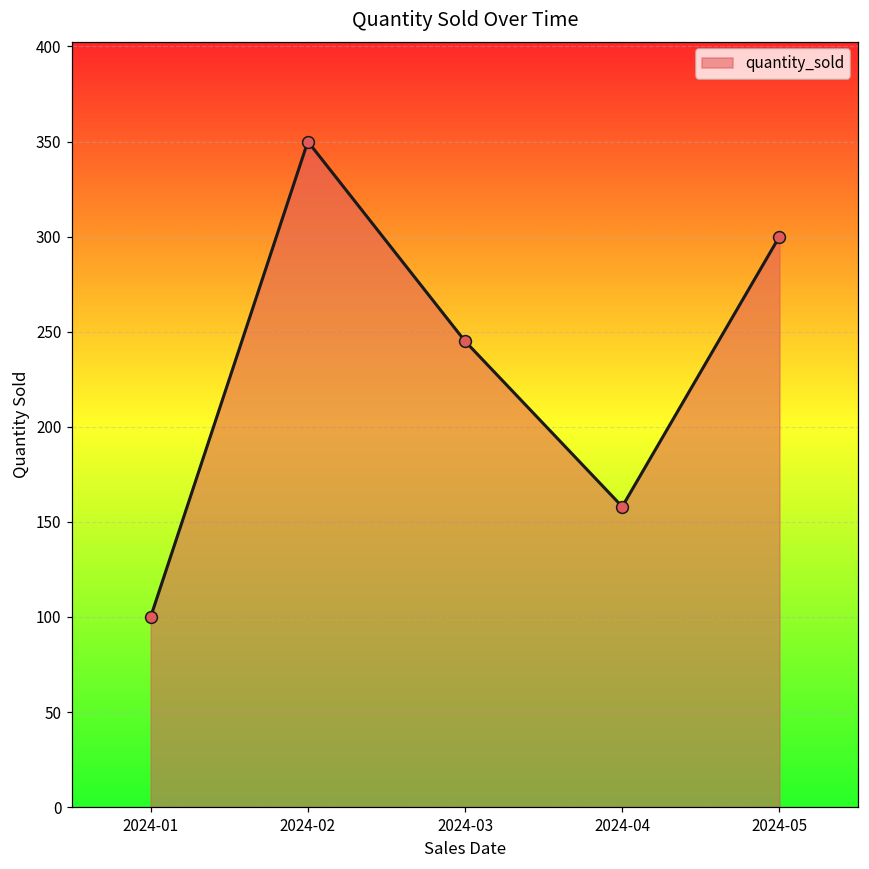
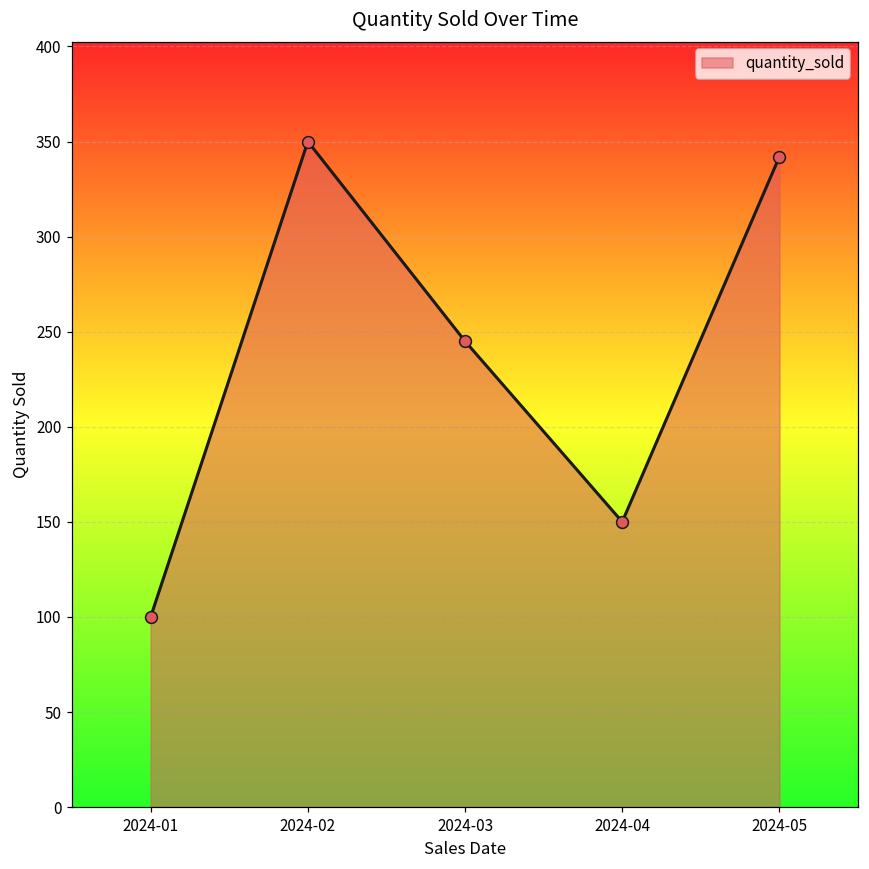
  {
    "2024-01": 100,
    "2024-02": 350,
    "2024-03": 245,
-   "2024-04": 158,
-   "2024-05": 300
+   "2024-04": 150,
+   "2024-05": 342
  }
